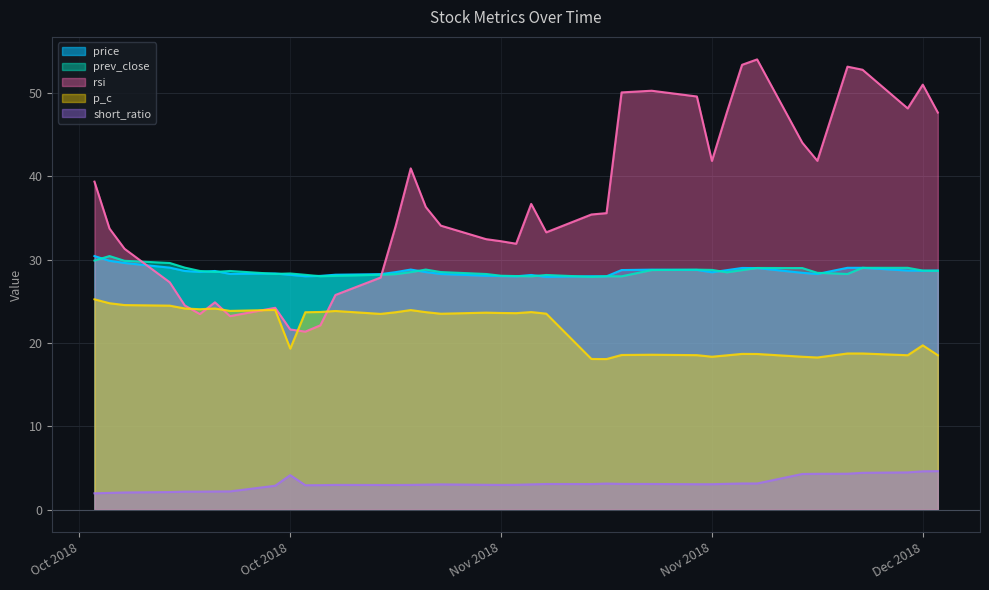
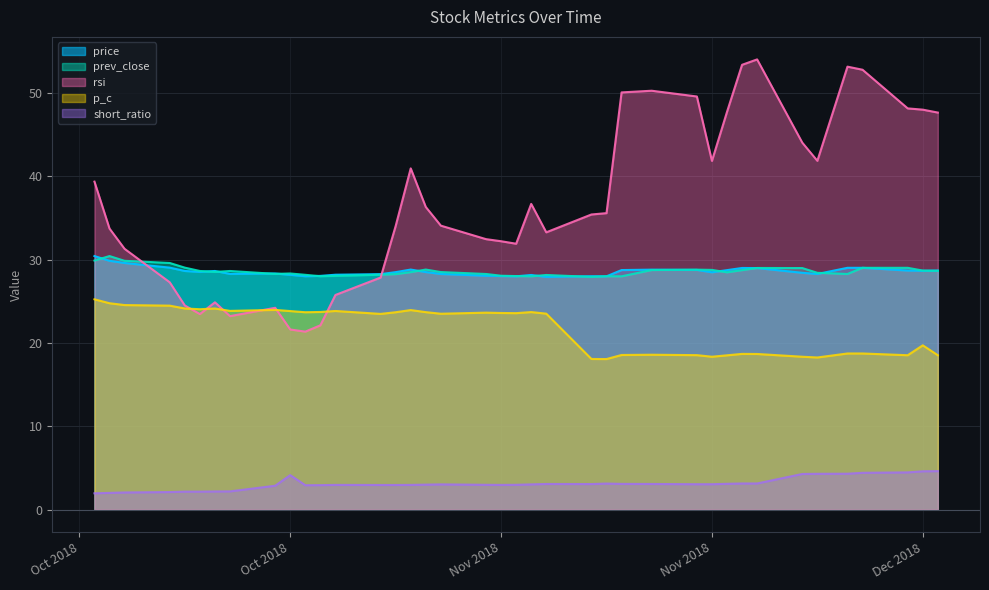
  {
    "rsi": {
      "Oct 2018": 22,
-     "Dec 2018": 51
+     "Dec 2018": 48
    },
    "p_c": {
-     "Oct 2018": 19,
+     "Oct 2018": 24,
      "Dec 2018": 20
    },
    "short_ratio": {
      "Oct 2018": 4,
      "Dec 2018": 5
    }
  }
